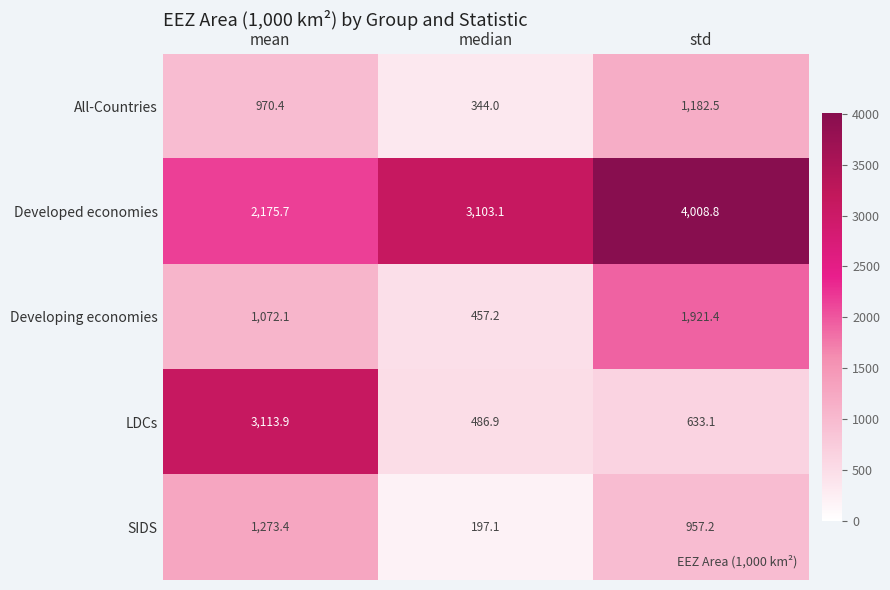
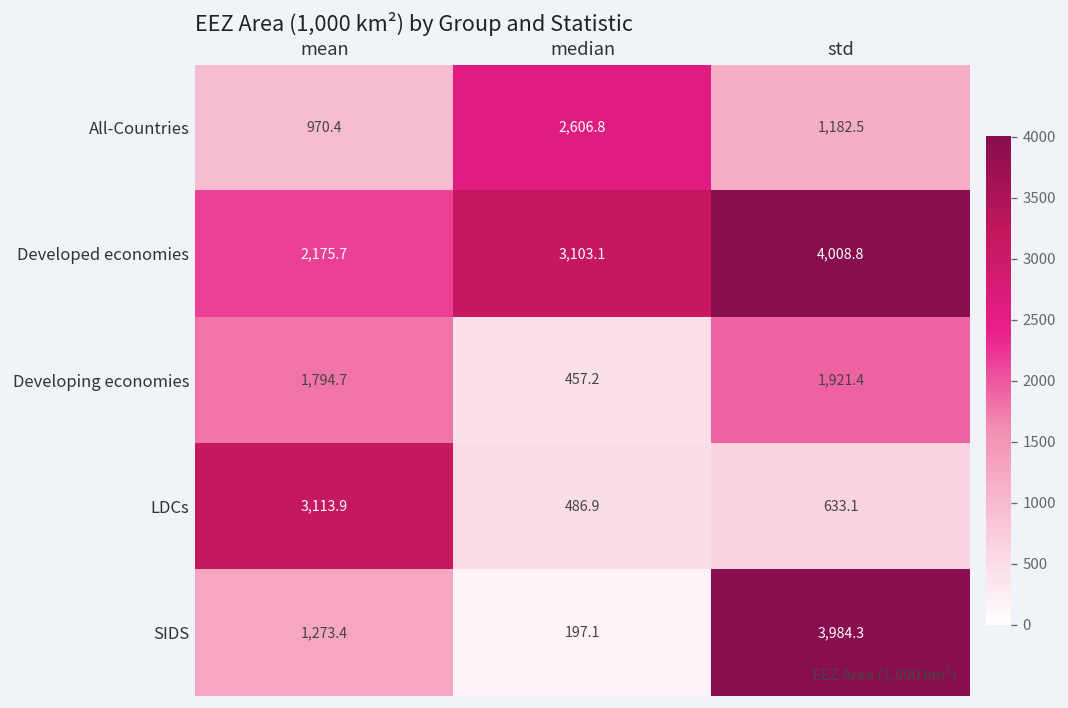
  {
    "All-Countries": {
      "mean": "970.4",
-     "median": "344.0",
+     "median": "2,606.8",
      "std": "1,182.5"
    },
    "Developed economies": {
      "mean": "2,175.7",
      "median": "3,103.1",
      "std": "4,008.8"
    },
    "Developing economies": {
-     "mean": "1,072.1",
+     "mean": "1,794.7",
      "median": "457.2",
      "std": "1,921.4"
    },
    "LDCs": {
      "mean": "3,113.9",
      "median": "486.9",
      "std": "633.1"
    },
    "SIDS": {
      "mean": "1,273.4",
      "median": "197.1",
-     "std": "957.2"
+     "std": "3,984.3"
    }
  }
